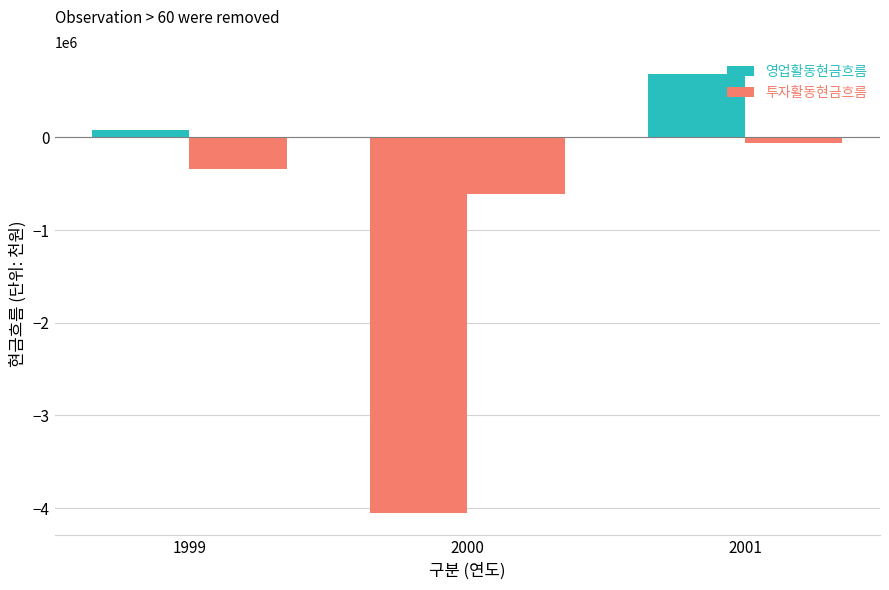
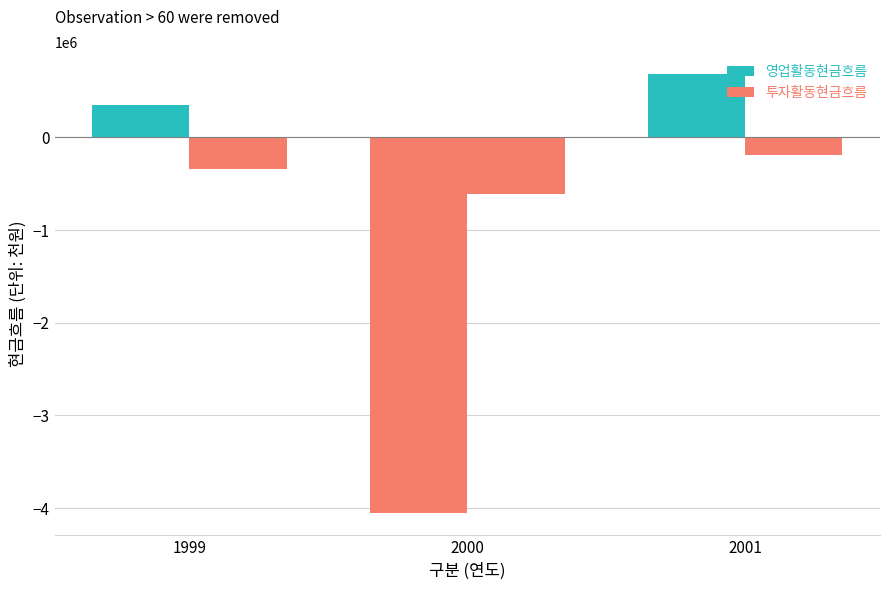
  {
    "영업활동현금흐름": {
-     "1999": 100000,
+     "1999": 300000,
      "2000": -4100000,
      "2001": 700000
    },
    "투자활동현금흐름": {
      "1999": -300000,
      "2000": -600000,
-     "2001": -100000
+     "2001": -200000
    }
  }
